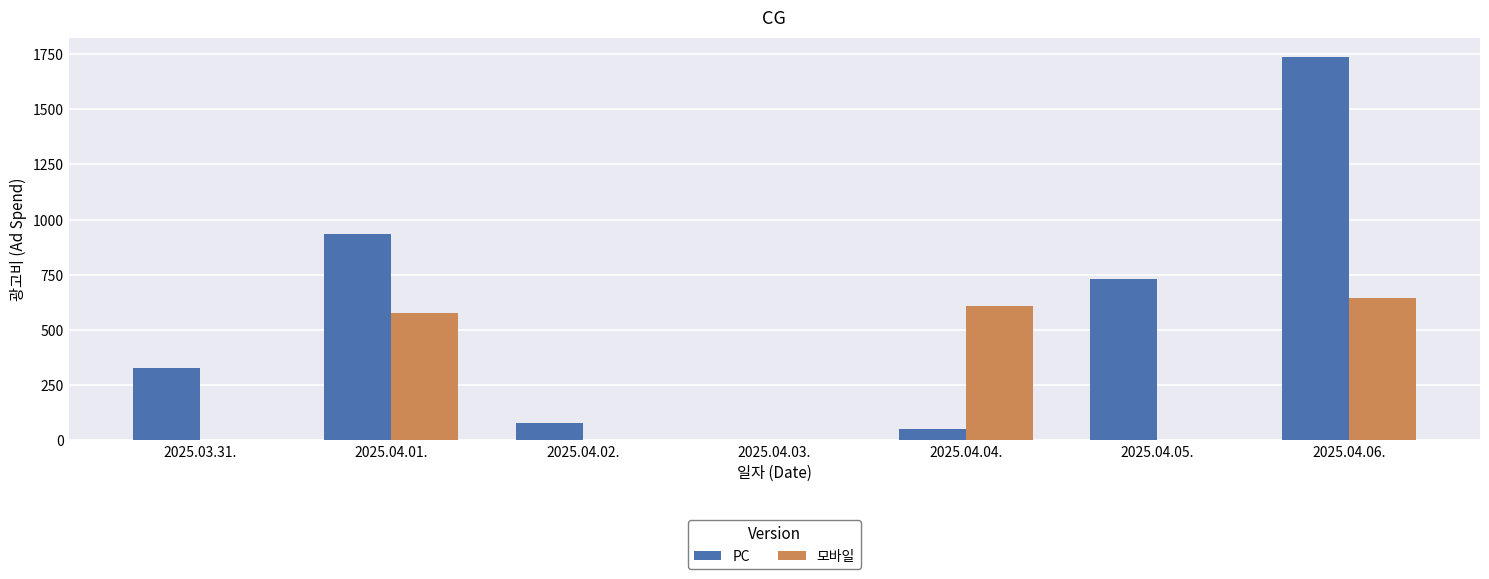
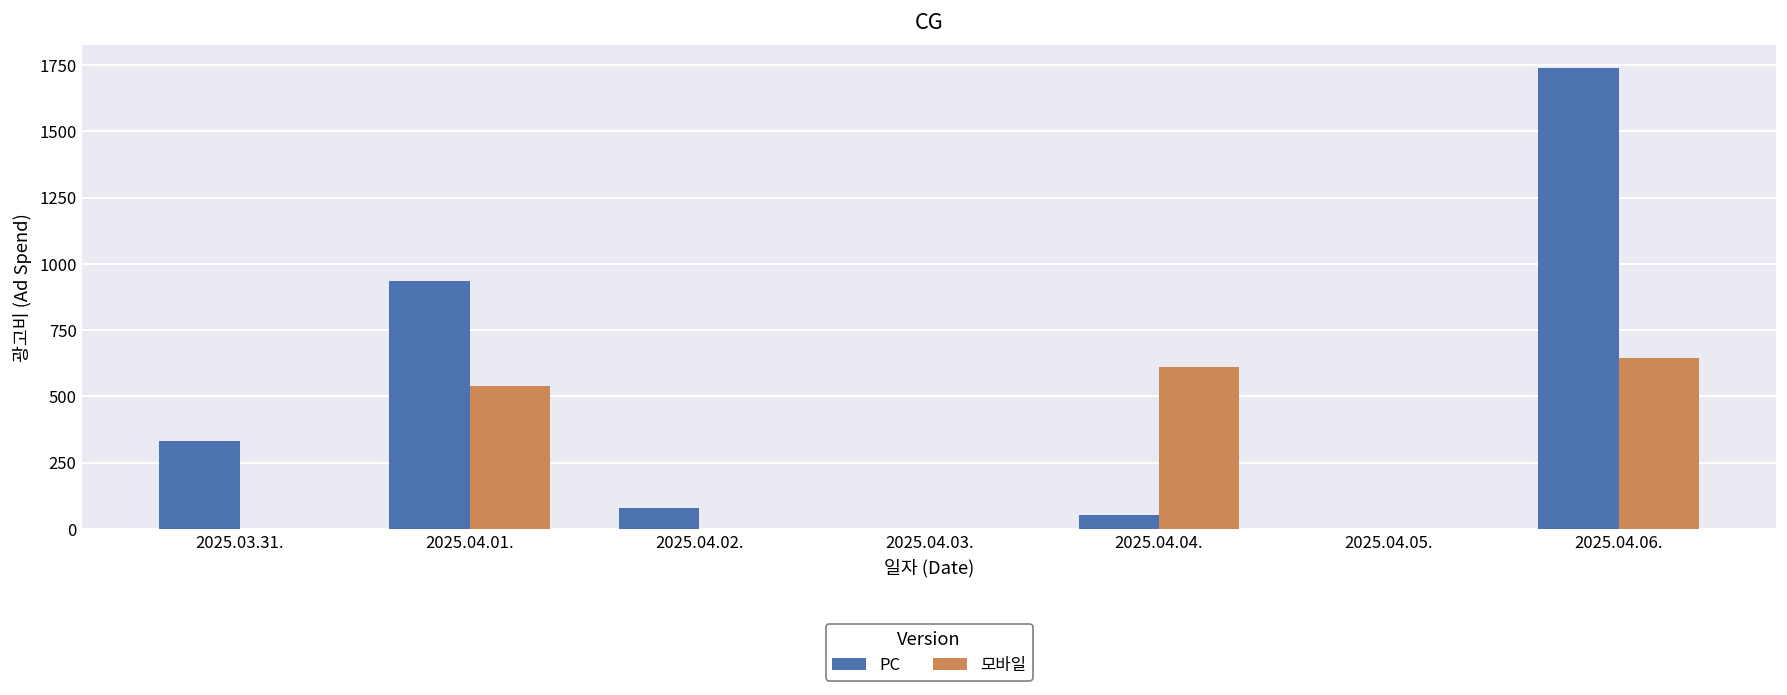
  {
    "PC": {
      "2025.03.31.": 330,
      "2025.04.01.": 940,
      "2025.04.02.": 80,
      "2025.04.03.": 0,
      "2025.04.04.": 50,
-     "2025.04.05.": 730,
+     "2025.04.05.": 0,
      "2025.04.06.": 1740
    },
    "모바일": {
      "2025.03.31.": 0,
-     "2025.04.01.": 580,
+     "2025.04.01.": 540,
      "2025.04.02.": 0,
      "2025.04.03.": 0,
      "2025.04.04.": 610,
      "2025.04.05.": 0,
      "2025.04.06.": 640
    }
  }
